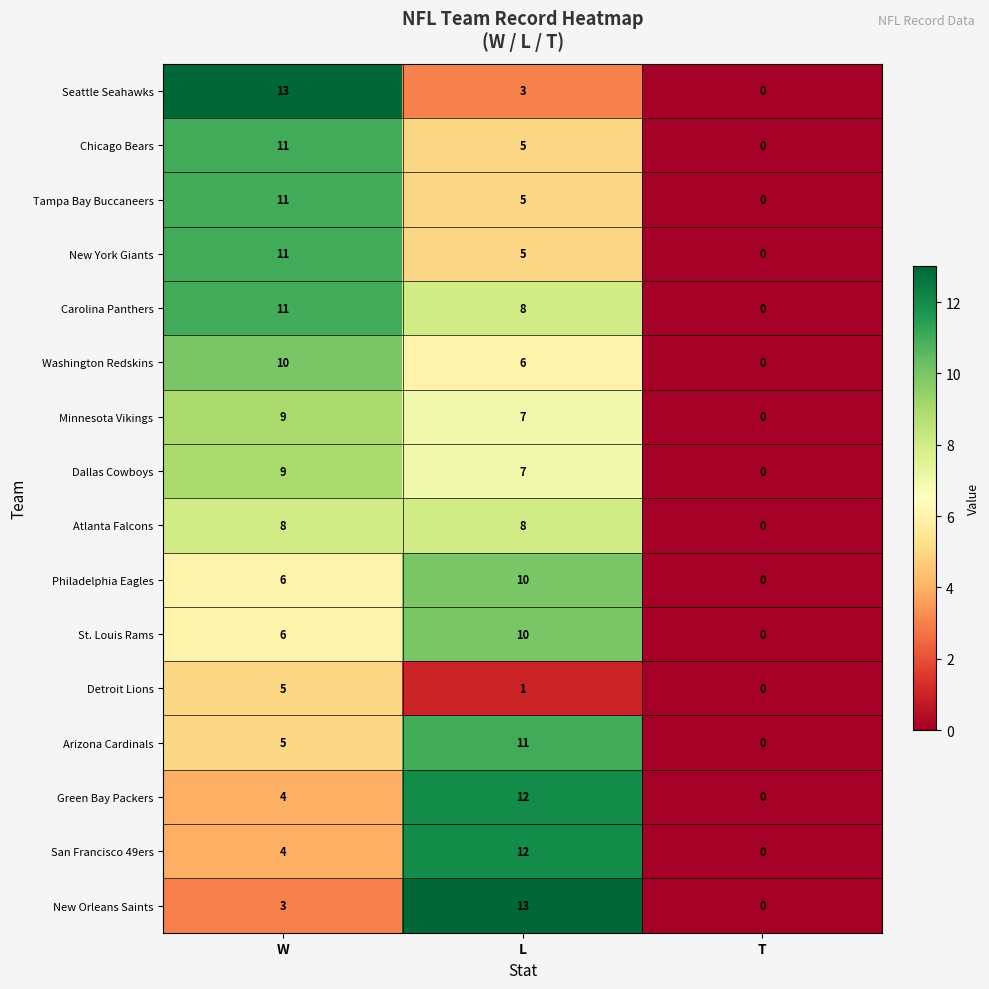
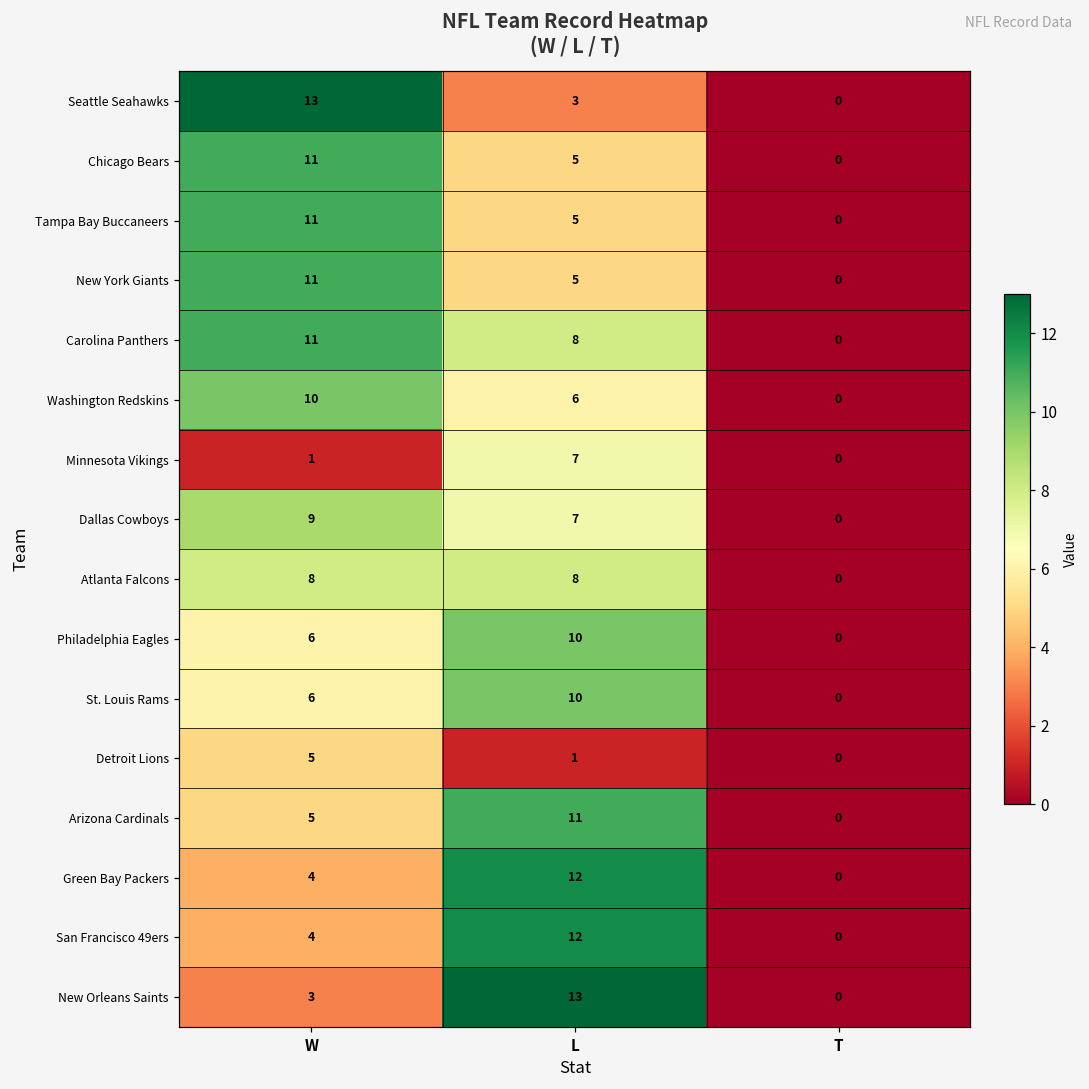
  {
    "Seattle Seahawks": {
      "W": 13,
      "L": 3,
      "T": 0
    },
    "Chicago Bears": {
      "W": 11,
      "L": 5,
      "T": 0
    },
    "Tampa Bay Buccaneers": {
      "W": 11,
      "L": 5,
      "T": 0
    },
    "New York Giants": {
      "W": 11,
      "L": 5,
      "T": 0
    },
    "Carolina Panthers": {
      "W": 11,
      "L": 8,
      "T": 0
    },
    "Washington Redskins": {
      "W": 10,
      "L": 6,
      "T": 0
    },
    "Minnesota Vikings": {
-     "W": 9,
+     "W": 1,
      "L": 7,
      "T": 0
    },
    "Dallas Cowboys": {
      "W": 9,
      "L": 7,
      "T": 0
    },
    "Atlanta Falcons": {
      "W": 8,
      "L": 8,
      "T": 0
    },
    "Philadelphia Eagles": {
      "W": 6,
      "L": 10,
      "T": 0
    },
    "St. Louis Rams": {
      "W": 6,
      "L": 10,
      "T": 0
    },
    "Detroit Lions": {
      "W": 5,
      "L": 1,
      "T": 0
    },
    "Arizona Cardinals": {
      "W": 5,
      "L": 11,
      "T": 0
    },
    "Green Bay Packers": {
      "W": 4,
      "L": 12,
      "T": 0
    },
    "San Francisco 49ers": {
      "W": 4,
      "L": 12,
      "T": 0
    },
    "New Orleans Saints": {
      "W": 3,
      "L": 13,
      "T": 0
    }
  }
